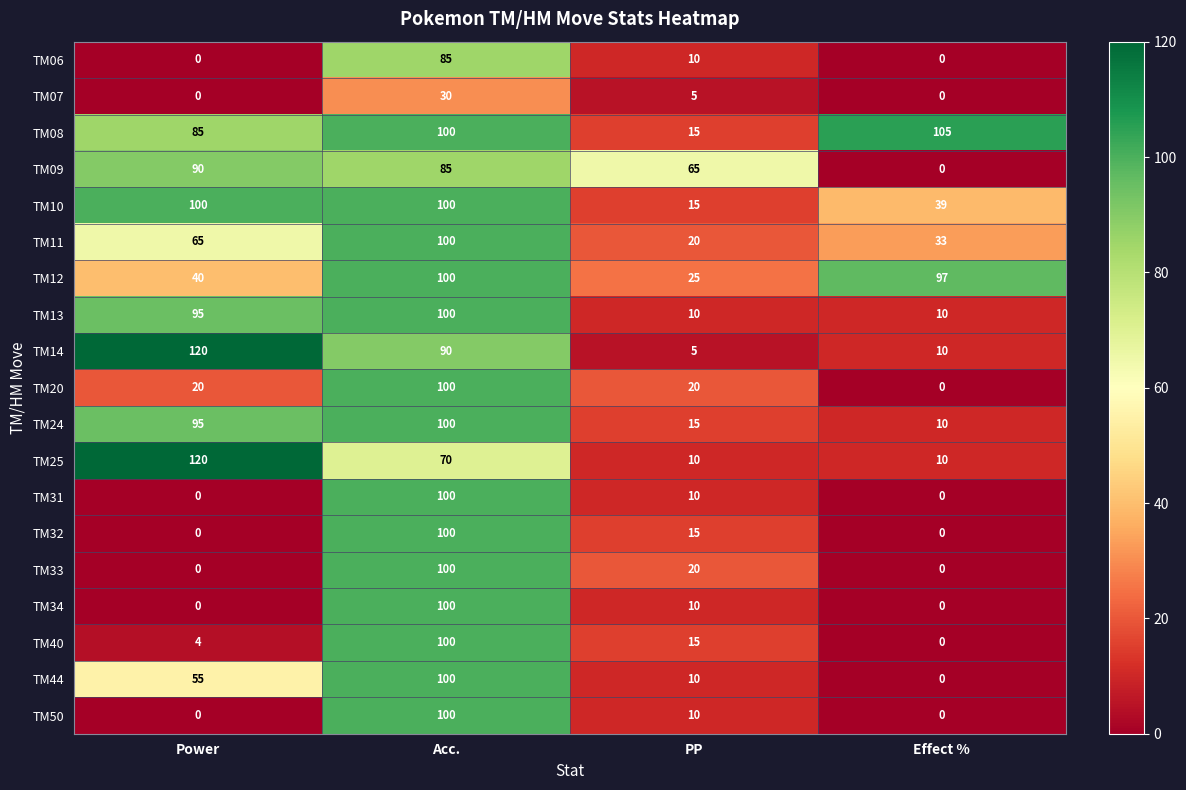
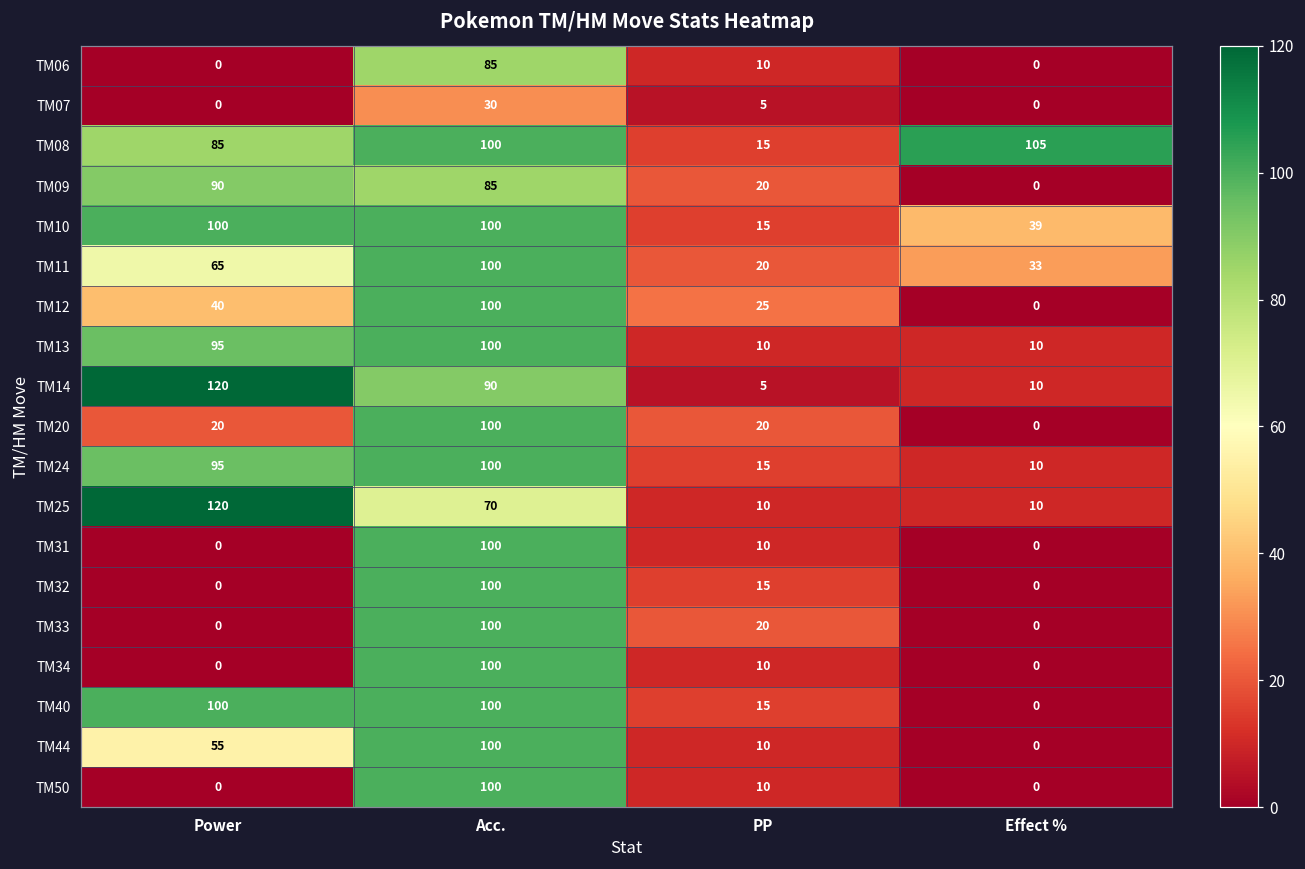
  {
    "TM06": {
      "Power": 0,
      "Acc.": 85,
      "PP": 10,
      "Effect %": 0
    },
    "TM07": {
      "Power": 0,
      "Acc.": 30,
      "PP": 5,
      "Effect %": 0
    },
    "TM08": {
      "Power": 85,
      "Acc.": 100,
      "PP": 15,
      "Effect %": 105
    },
    "TM09": {
      "Power": 90,
      "Acc.": 85,
-     "PP": 65,
+     "PP": 20,
      "Effect %": 0
    },
    "TM10": {
      "Power": 100,
      "Acc.": 100,
      "PP": 15,
      "Effect %": 39
    },
    "TM11": {
      "Power": 65,
      "Acc.": 100,
      "PP": 20,
      "Effect %": 33
    },
    "TM12": {
      "Power": 40,
      "Acc.": 100,
      "PP": 25,
-     "Effect %": 97
+     "Effect %": 0
    },
    "TM13": {
      "Power": 95,
      "Acc.": 100,
      "PP": 10,
      "Effect %": 10
    },
    "TM14": {
      "Power": 120,
      "Acc.": 90,
      "PP": 5,
      "Effect %": 10
    },
    "TM20": {
      "Power": 20,
      "Acc.": 100,
      "PP": 20,
      "Effect %": 0
    },
    "TM24": {
      "Power": 95,
      "Acc.": 100,
      "PP": 15,
      "Effect %": 10
    },
    "TM25": {
      "Power": 120,
      "Acc.": 70,
      "PP": 10,
      "Effect %": 10
    },
    "TM31": {
      "Power": 0,
      "Acc.": 100,
      "PP": 10,
      "Effect %": 0
    },
    "TM32": {
      "Power": 0,
      "Acc.": 100,
      "PP": 15,
      "Effect %": 0
    },
    "TM33": {
      "Power": 0,
      "Acc.": 100,
      "PP": 20,
      "Effect %": 0
    },
    "TM34": {
      "Power": 0,
      "Acc.": 100,
      "PP": 10,
      "Effect %": 0
    },
    "TM40": {
-     "Power": 4,
+     "Power": 100,
      "Acc.": 100,
      "PP": 15,
      "Effect %": 0
    },
    "TM44": {
      "Power": 55,
      "Acc.": 100,
      "PP": 10,
      "Effect %": 0
    },
    "TM50": {
      "Power": 0,
      "Acc.": 100,
      "PP": 10,
      "Effect %": 0
    }
  }
